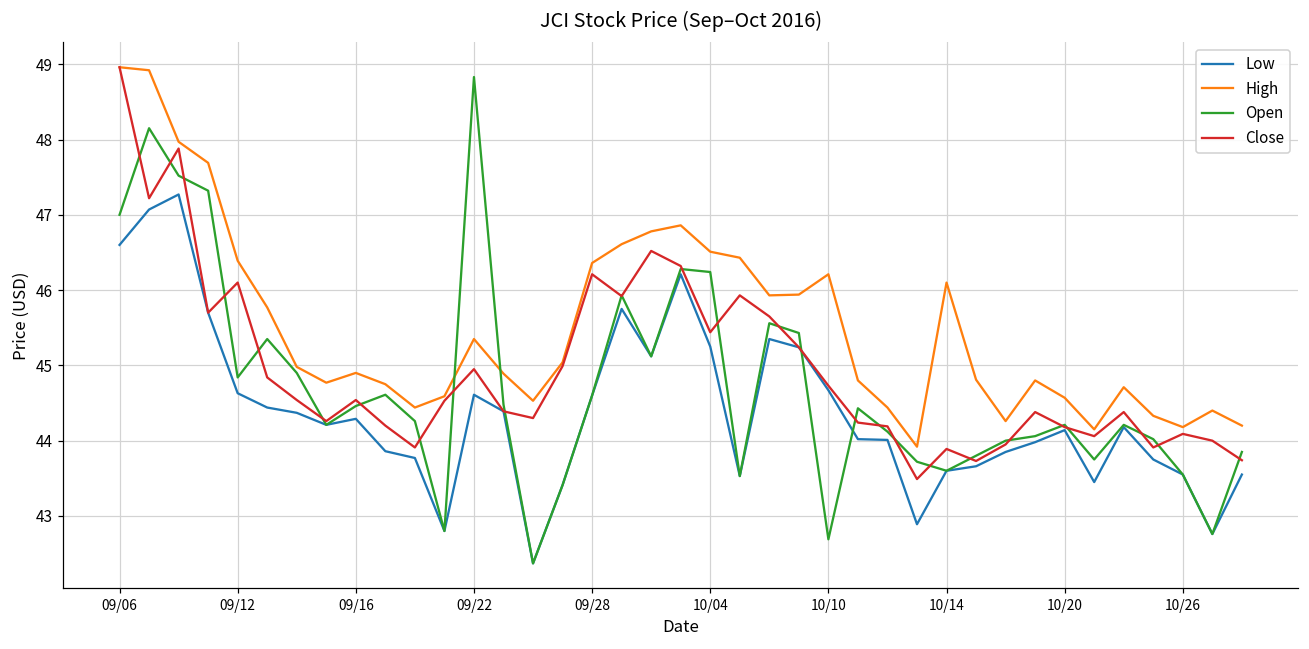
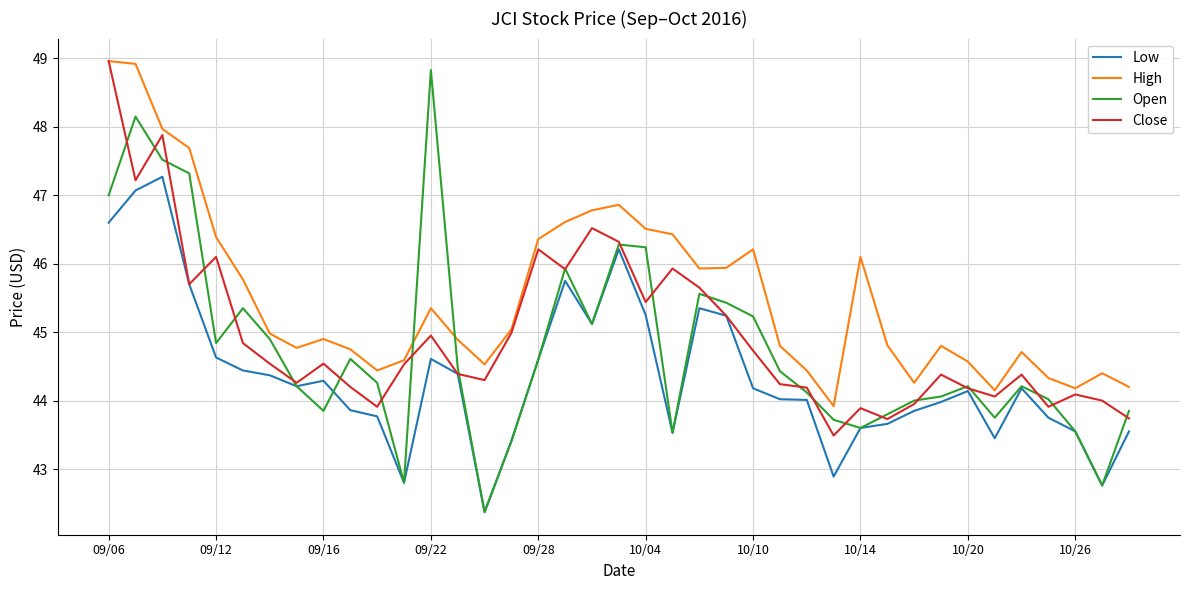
  {
    "Low": {
      "09/06": 46.6,
      "09/12": 44.6,
      "09/16": 44.3,
      "09/22": 44.6,
      "10/04": 45.3,
-     "10/10": 44.7,
+     "10/10": 44.2,
      "10/20": 44.1
    },
    "High": {
      "09/12": 46.4,
      "09/16": 44.9,
      "09/22": 45.4,
      "09/28": 46.4,
      "10/04": 46.5,
      "10/10": 46.2,
      "10/14": 46.1,
      "10/20": 44.6,
      "10/26": 44.2
    },
    "Open": {
      "09/06": 47.0,
      "09/12": 44.8,
-     "09/16": 44.5,
+     "09/16": 43.9,
      "09/22": 48.8,
      "10/04": 46.2,
-     "10/10": 42.7
+     "10/10": 45.2
    },
    "Close": {
      "09/12": 46.1,
      "09/16": 44.5,
      "09/22": 45.0,
      "09/28": 46.2,
      "10/04": 45.4,
      "10/10": 44.7,
      "10/14": 43.9,
      "10/26": 44.1
    }
  }
